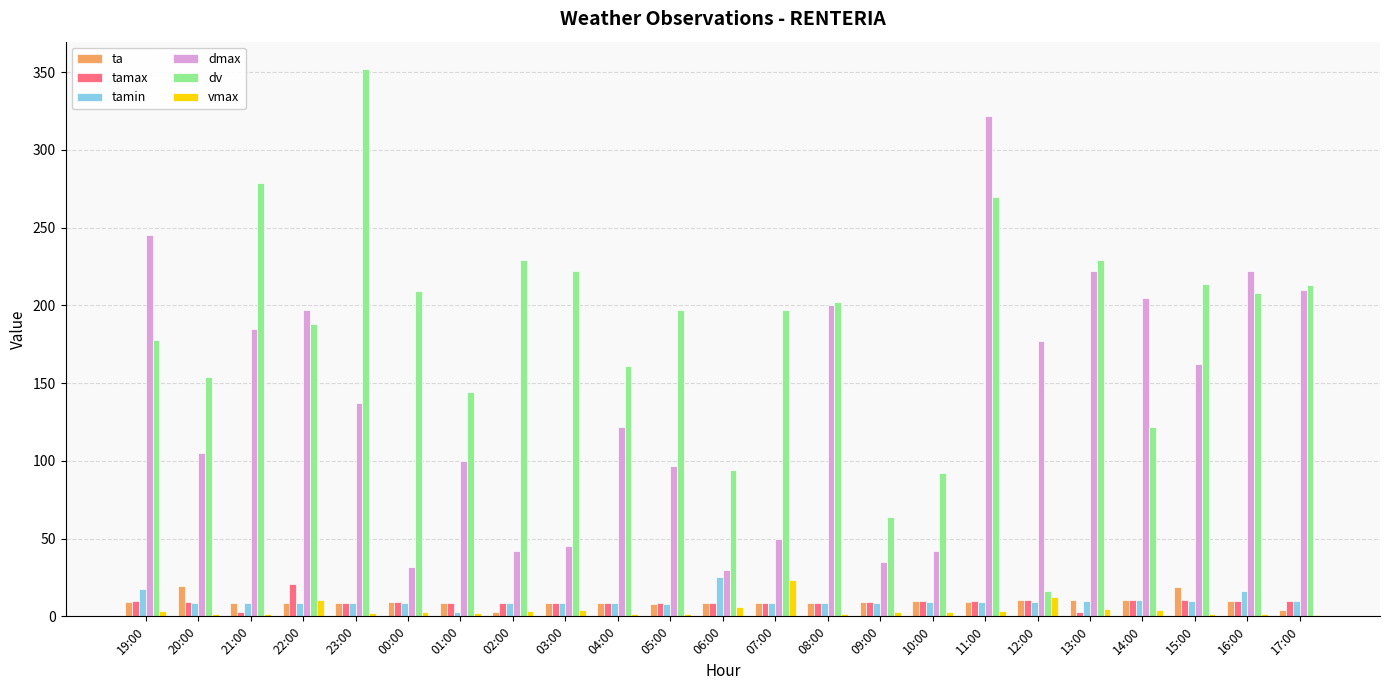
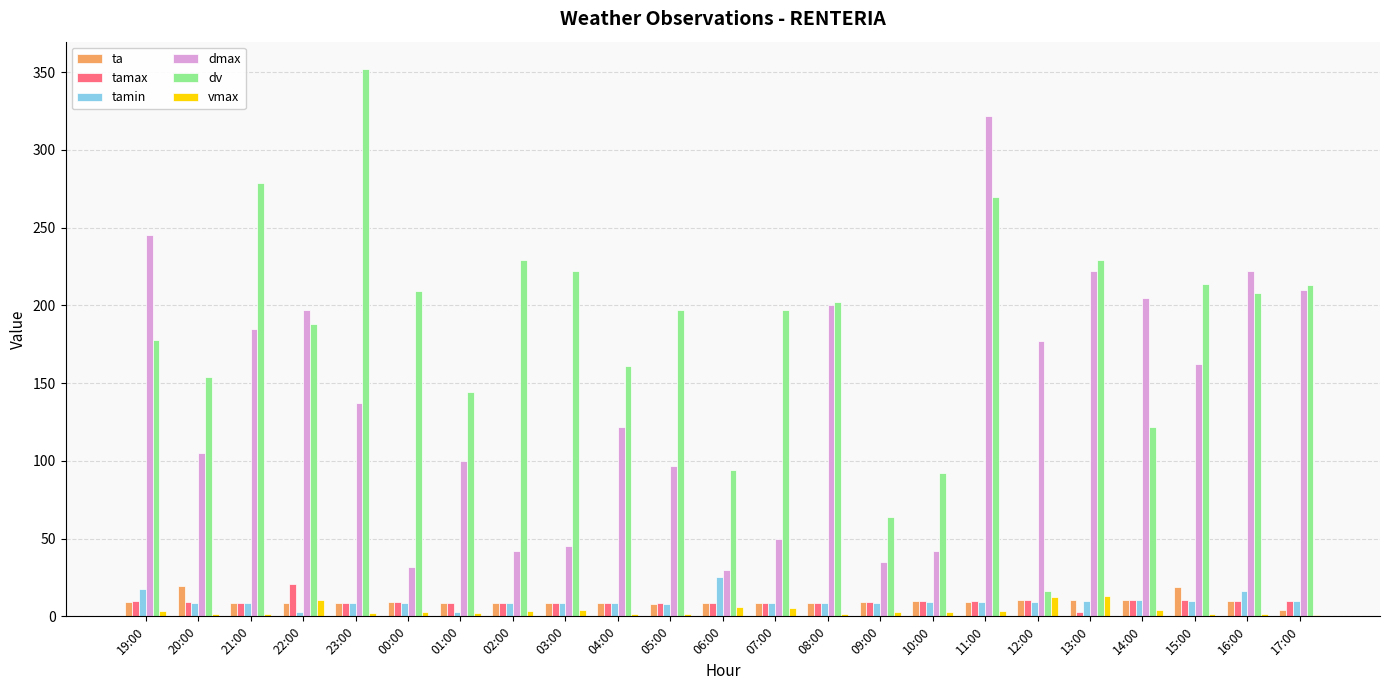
  {
    "ta": {
      "19:00": 9,
      "20:00": 20,
      "21:00": 9,
      "22:00": 9,
      "23:00": 9,
      "00:00": 9,
      "01:00": 9,
-     "02:00": 3,
+     "02:00": 9,
      "03:00": 9,
      "04:00": 9,
      "05:00": 8,
      "06:00": 8,
      "07:00": 9,
      "08:00": 9,
      "09:00": 9,
      "10:00": 10,
      "11:00": 10,
      "12:00": 10,
      "13:00": 11,
      "14:00": 10,
      "15:00": 19,
      "16:00": 10,
      "17:00": 4
    },
    "tamax": {
      "19:00": 10,
      "20:00": 9,
-     "21:00": 3,
+     "21:00": 9,
      "22:00": 21,
      "23:00": 9,
      "00:00": 9,
      "01:00": 9,
      "02:00": 9,
      "03:00": 9,
      "04:00": 9,
      "05:00": 9,
      "06:00": 8,
      "07:00": 9,
      "08:00": 9,
      "09:00": 9,
      "10:00": 10,
      "11:00": 10,
      "12:00": 11,
      "13:00": 3,
      "14:00": 11,
      "15:00": 10,
      "16:00": 10,
      "17:00": 10
    },
    "tamin": {
      "19:00": 18,
      "20:00": 9,
      "21:00": 9,
-     "22:00": 9,
+     "22:00": 3,
      "23:00": 9,
      "00:00": 9,
      "01:00": 3,
      "02:00": 9,
      "03:00": 9,
      "04:00": 9,
      "05:00": 8,
      "06:00": 26,
      "07:00": 8,
      "08:00": 9,
      "09:00": 9,
      "10:00": 9,
      "11:00": 10,
      "12:00": 9,
      "13:00": 10,
      "14:00": 10,
      "15:00": 10,
      "16:00": 16,
      "17:00": 10
    },
    "dmax": {
      "19:00": 245,
      "20:00": 105,
      "21:00": 185,
      "22:00": 197,
      "23:00": 137,
      "00:00": 32,
      "01:00": 100,
      "02:00": 42,
      "03:00": 45,
      "04:00": 122,
      "05:00": 97,
      "06:00": 30,
      "07:00": 50,
      "08:00": 200,
      "09:00": 35,
      "10:00": 42,
      "11:00": 322,
      "12:00": 177,
      "13:00": 222,
      "14:00": 205,
      "15:00": 162,
      "16:00": 222,
      "17:00": 210
    },
    "dv": {
      "19:00": 178,
      "20:00": 154,
      "21:00": 279,
      "22:00": 188,
      "23:00": 352,
      "00:00": 209,
      "01:00": 144,
      "02:00": 229,
      "03:00": 222,
      "04:00": 161,
      "05:00": 197,
      "06:00": 94,
      "07:00": 197,
      "08:00": 202,
      "09:00": 64,
      "10:00": 92,
      "11:00": 270,
      "12:00": 16,
      "13:00": 229,
      "14:00": 122,
      "15:00": 214,
      "16:00": 208,
      "17:00": 213
    },
    "vmax": {
      "19:00": 3,
      "21:00": 2,
      "22:00": 10,
      "23:00": 2,
      "00:00": 3,
      "01:00": 2,
      "02:00": 4,
      "03:00": 4,
      "06:00": 6,
-     "07:00": 24,
+     "07:00": 5,
      "09:00": 3,
      "10:00": 3,
      "11:00": 3,
      "12:00": 12,
-     "13:00": 5,
+     "13:00": 13,
      "14:00": 4
    }
  }
